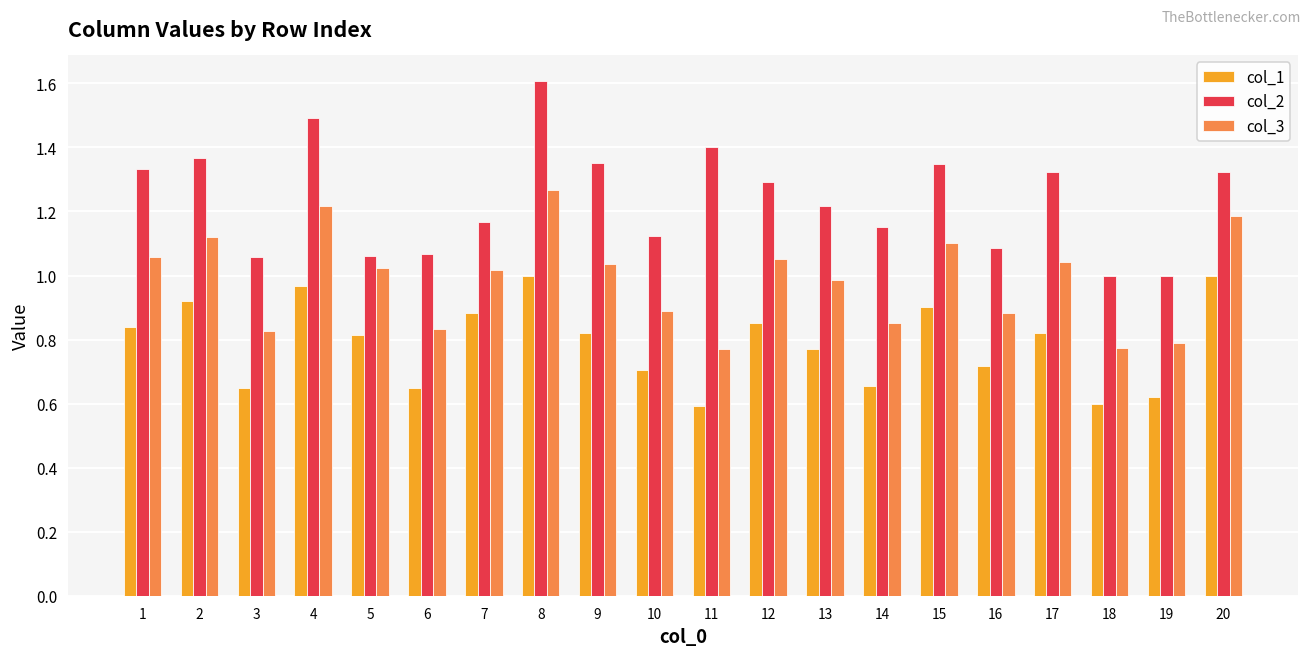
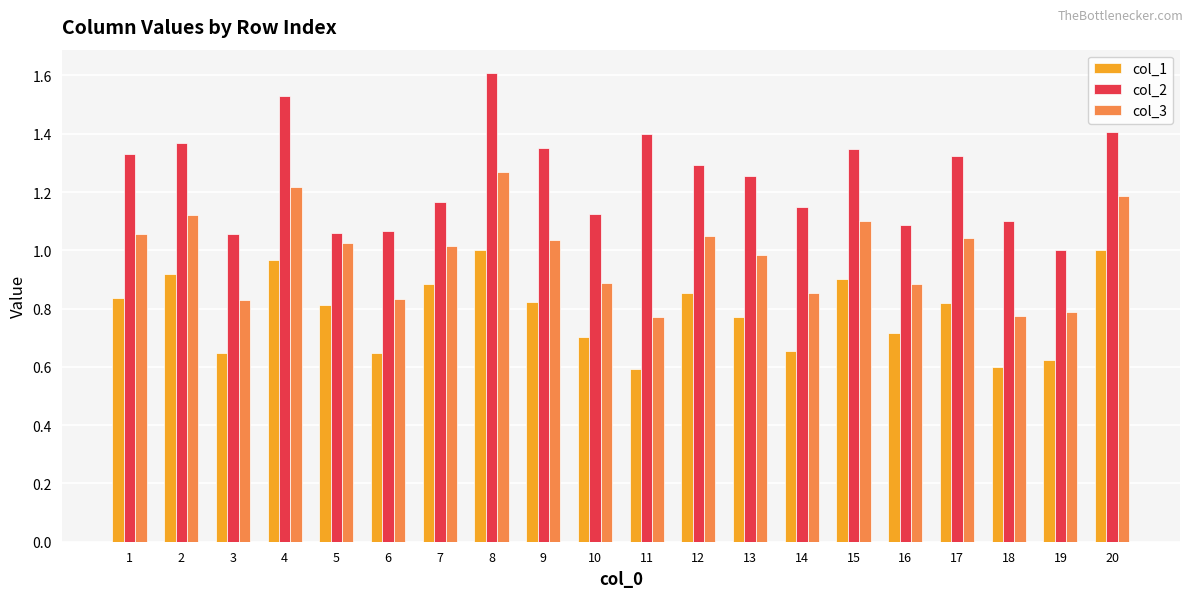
  {
    "col_2": {
      "1": 1.33,
      "2": 1.37,
      "3": 1.06,
-     "4": 1.49,
+     "4": 1.53,
      "5": 1.06,
      "6": 1.07,
      "7": 1.17,
      "8": 1.61,
      "9": 1.35,
      "10": 1.12,
      "11": 1.40,
      "12": 1.29,
-     "13": 1.22,
+     "13": 1.26,
      "14": 1.15,
      "15": 1.35,
      "16": 1.09,
      "17": 1.32,
-     "18": 1.0,
+     "18": 1.1,
      "19": 1.00,
-     "20": 1.32
+     "20": 1.41
    }
  }
